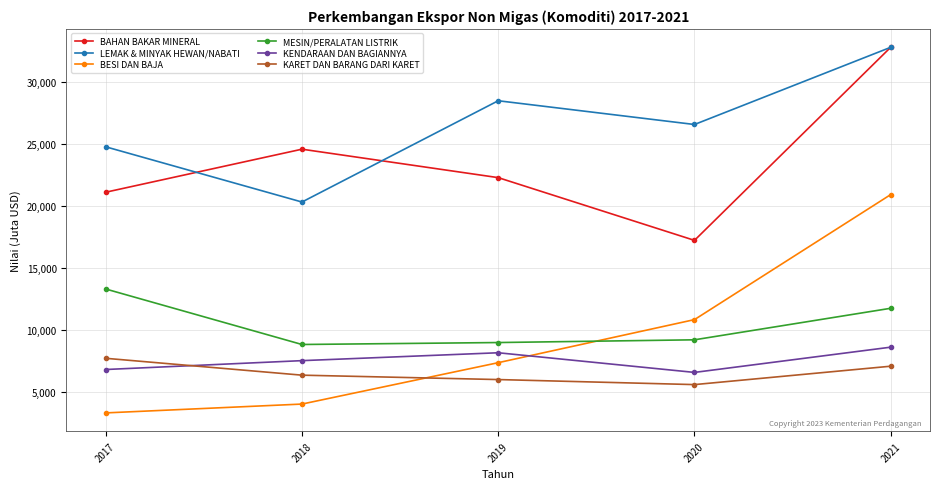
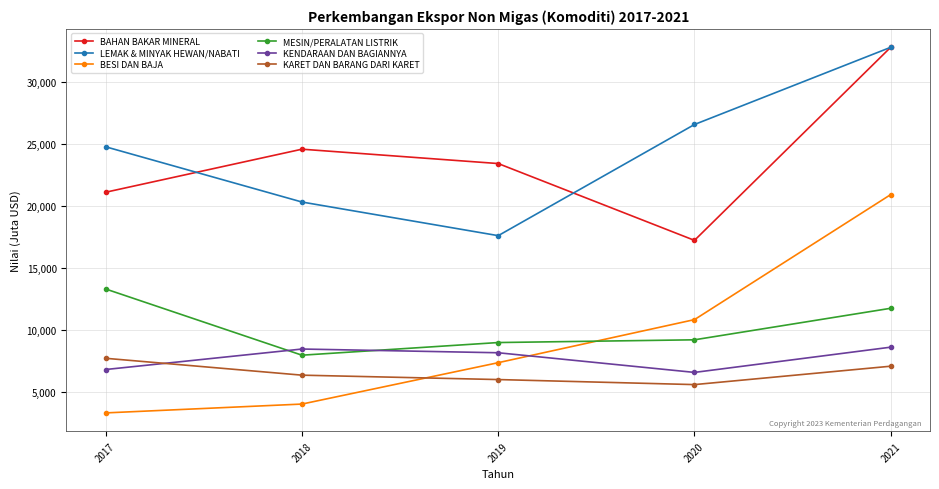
  {
    "BAHAN BAKAR MINERAL": {
      "2017": "21,100",
      "2018": "24,600",
-     "2019": "22,300",
+     "2019": "23,500",
      "2020": "17,300"
    },
    "LEMAK & MINYAK HEWAN/NABATI": {
      "2017": "24,800",
      "2018": "20,300",
-     "2019": "28,500",
+     "2019": "17,600",
      "2020": "26,600"
    },
    "BESI DAN BAJA": {
      "2017": "3,300",
      "2018": "4,000",
      "2019": "7,400",
      "2020": "10,900",
      "2021": "20,900"
    },
    "MESIN/PERALATAN LISTRIK": {
      "2017": "13,300",
-     "2018": "8,900",
+     "2018": "8,000",
      "2019": "9,000",
      "2020": "9,200",
      "2021": "11,800"
    },
    "KENDARAAN DAN BAGIANNYA": {
      "2017": "6,800",
-     "2018": "7,600",
+     "2018": "8,500",
      "2019": "8,200",
      "2020": "6,600",
      "2021": "8,600"
    },
    "KARET DAN BARANG DARI KARET": {
      "2017": "7,700",
      "2018": "6,400",
      "2019": "6,000",
      "2020": "5,600",
      "2021": "7,100"
    }
  }
